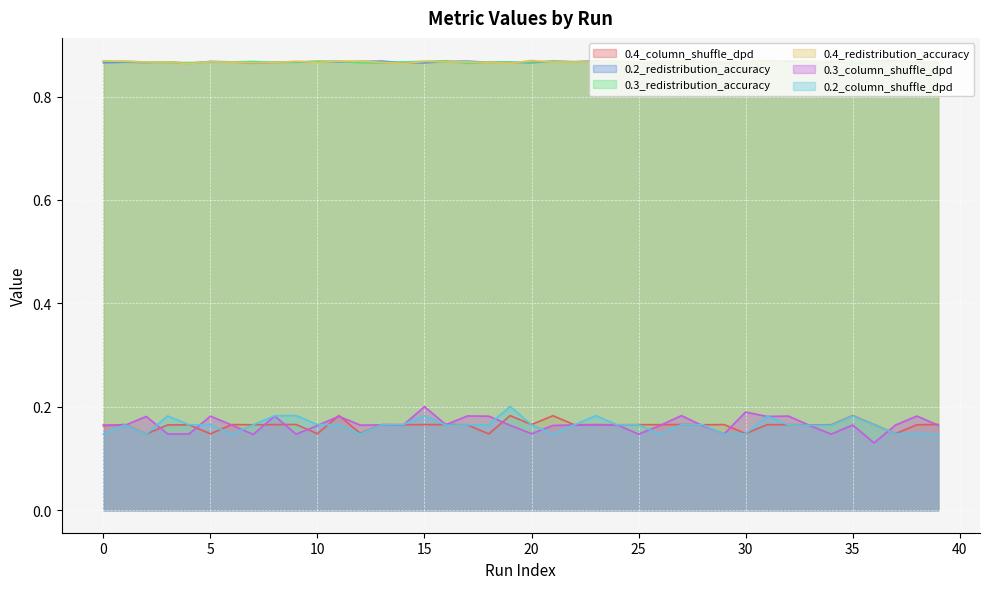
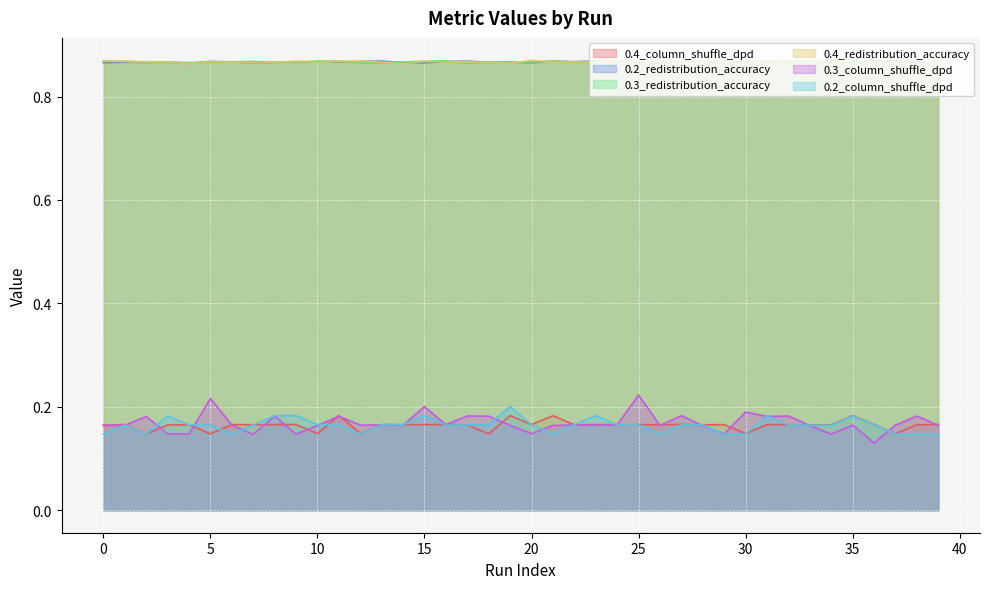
  {
    "0.3_column_shuffle_dpd": {
-     "5": 0.18,
+     "5": 0.22,
      "15": 0.20,
      "20": 0.15,
-     "25": 0.15,
+     "25": 0.22,
      "30": 0.19,
      "35": 0.16
    }
  }
